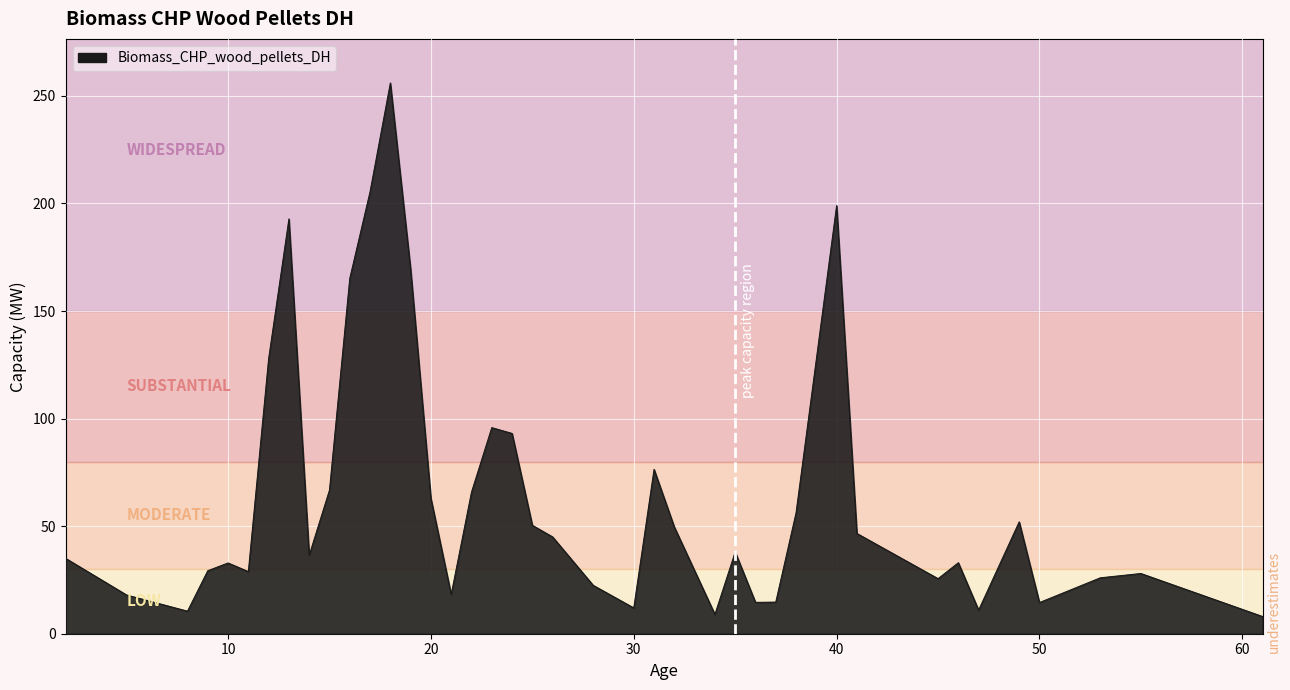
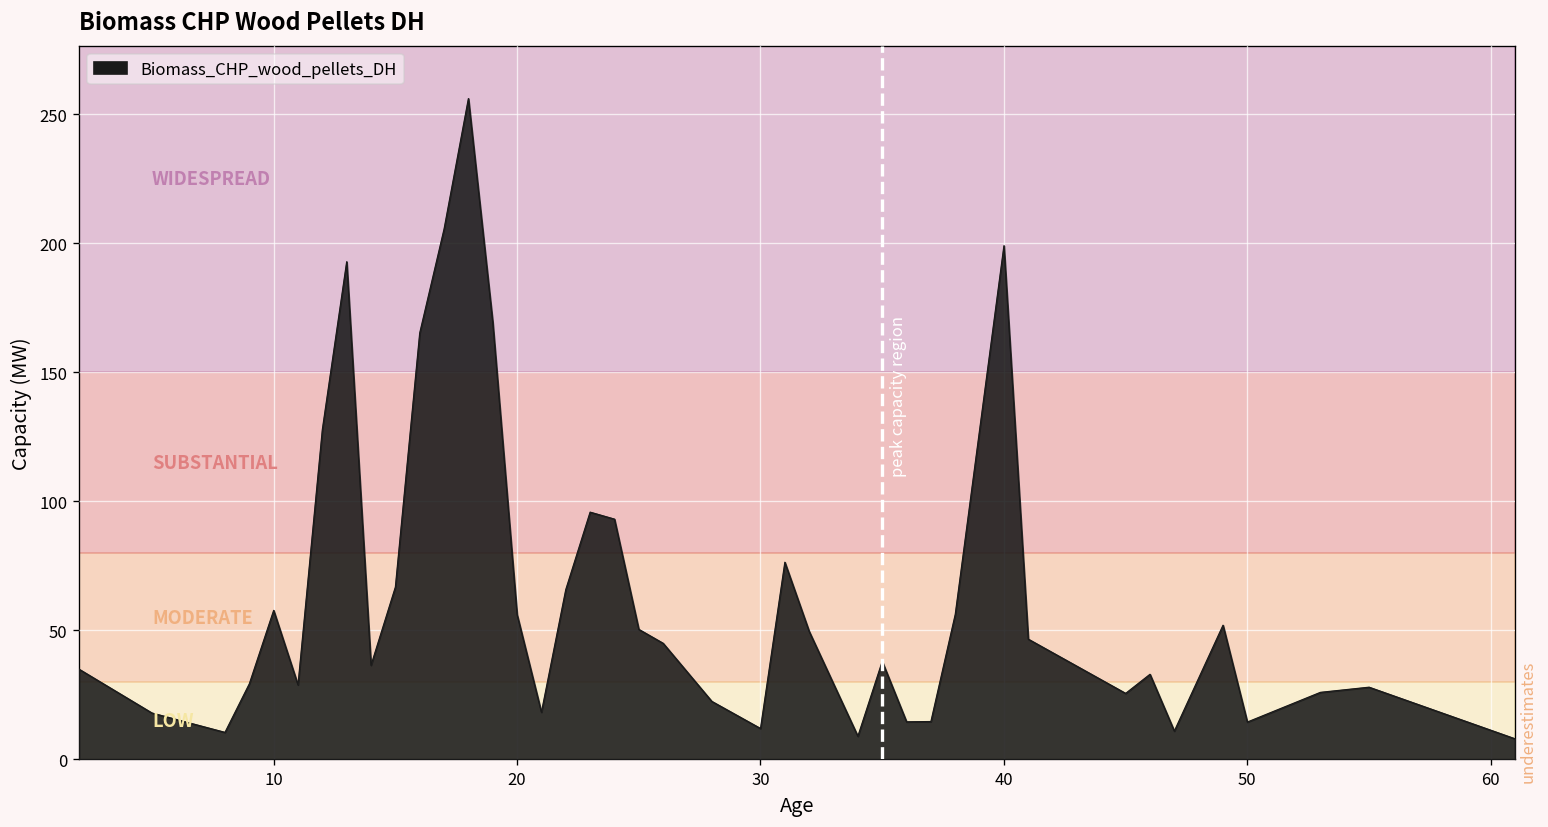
  {
-   "10": 33,
-   "20": 63,
+   "10": 58,
+   "20": 56,
    "30": 12,
    "40": 199,
    "50": 15
  }
